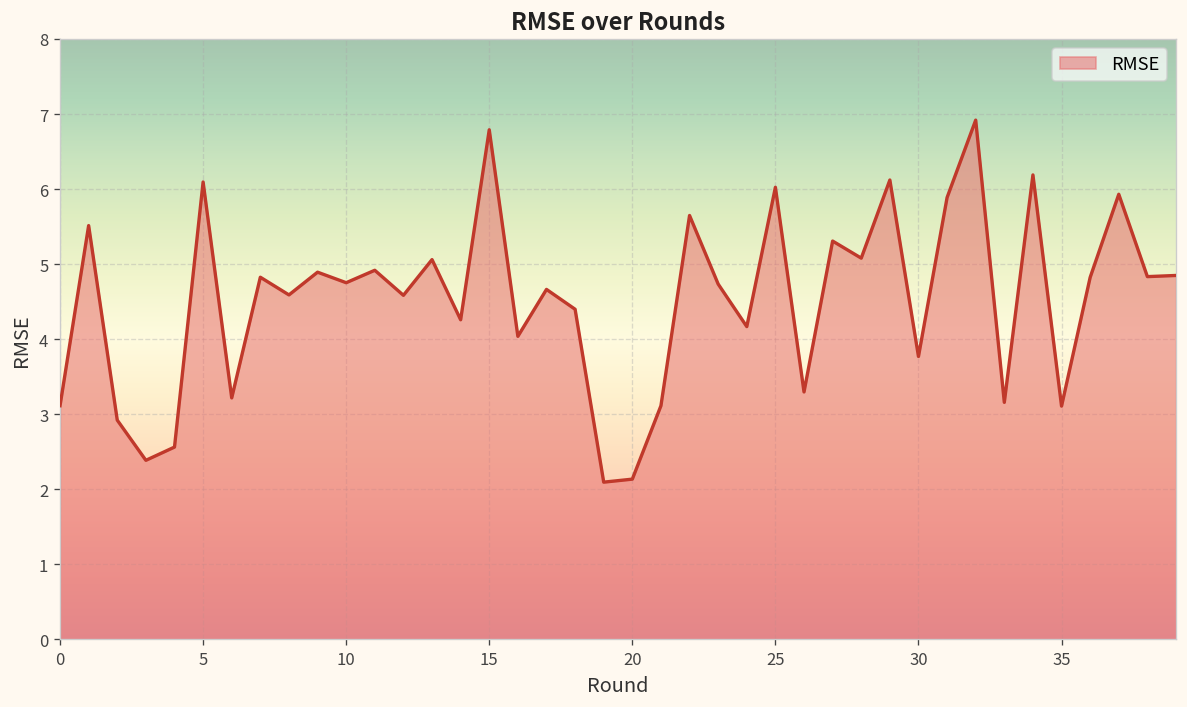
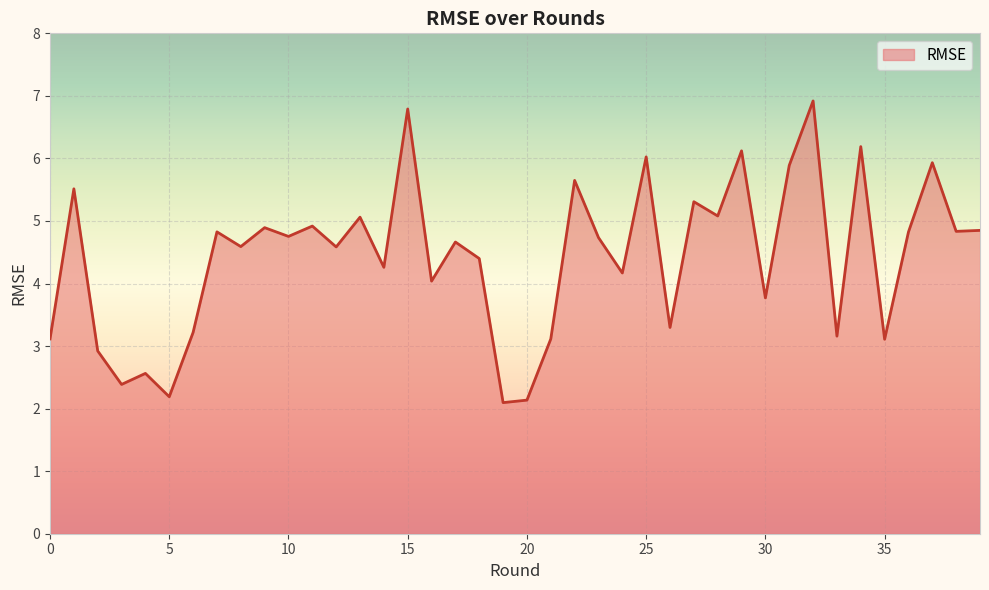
  {
    "0": 3.1,
-   "5": 6.1,
+   "5": 2.2,
    "10": 4.8,
    "15": 6.8,
    "20": 2.1,
    "25": 6.0,
    "30": 3.8,
    "35": 3.1
  }
